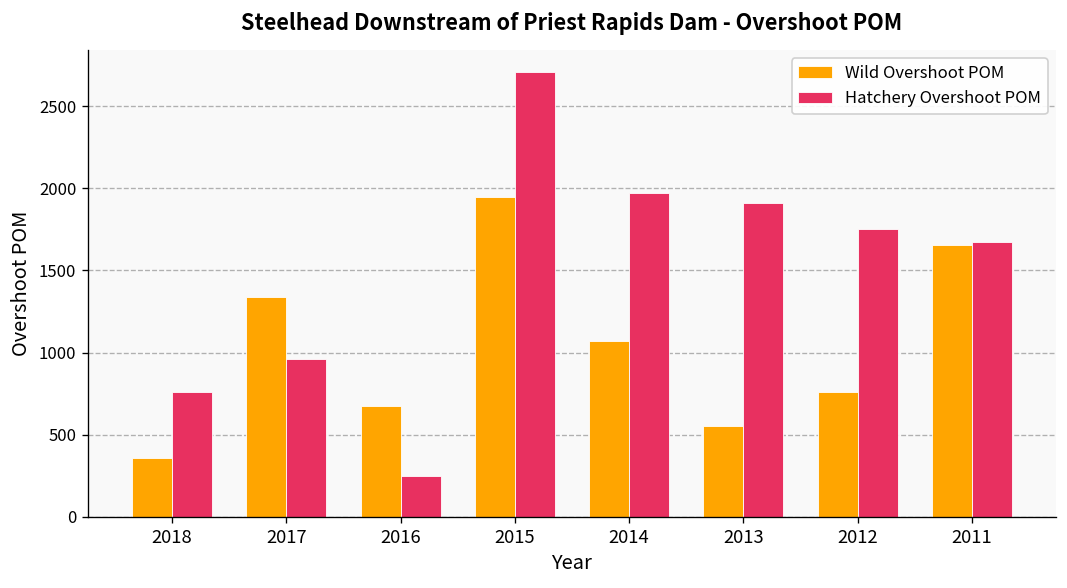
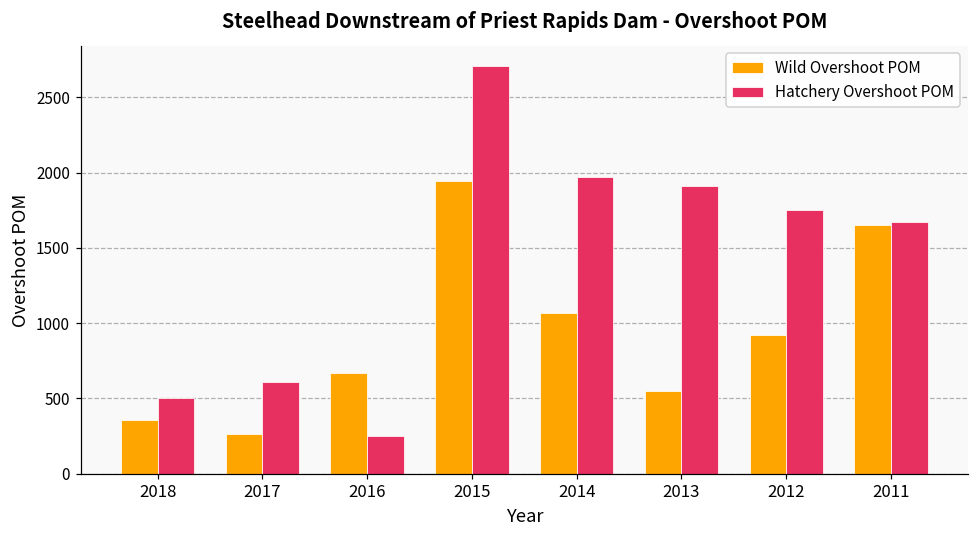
  {
    "Wild Overshoot POM": {
      "2018": 360,
-     "2017": 1340,
+     "2017": 260,
      "2016": 670,
      "2015": 1950,
      "2014": 1070,
      "2013": 550,
-     "2012": 760,
+     "2012": 920,
      "2011": 1650
    },
    "Hatchery Overshoot POM": {
-     "2018": 760,
-     "2017": 960,
+     "2018": 500,
+     "2017": 610,
      "2016": 250,
      "2015": 2710,
      "2014": 1970,
      "2013": 1910,
      "2012": 1750,
      "2011": 1670
    }
  }
